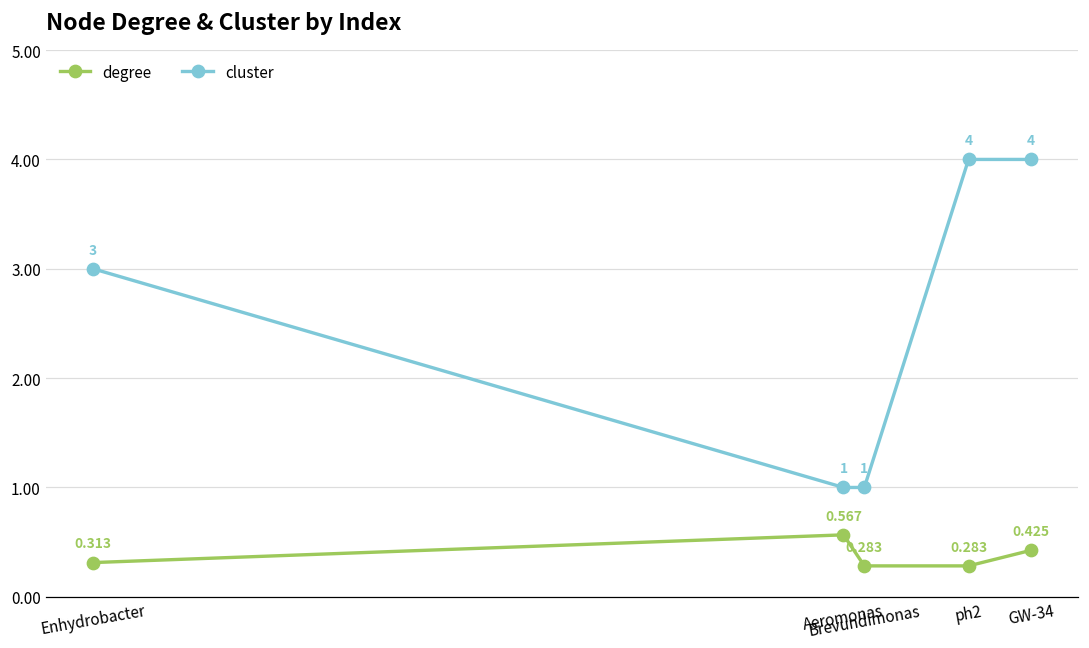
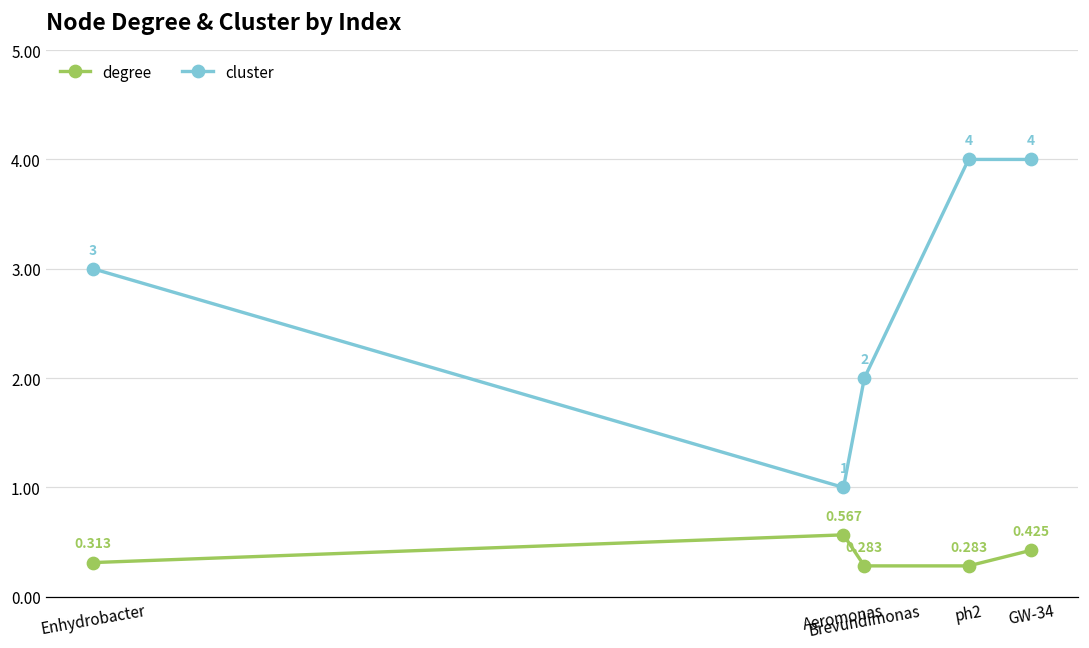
  {
    "degree": {
      "Enhydrobacter": 0.313,
      "Aeromonas": 0.567,
      "Brevundimonas": 0.283,
      "ph2": 0.283,
      "GW-34": 0.425
    },
    "cluster": {
      "Enhydrobacter": 3,
      "Aeromonas": 1,
-     "Brevundimonas": 1,
+     "Brevundimonas": 2,
      "ph2": 4,
      "GW-34": 4
    }
  }
